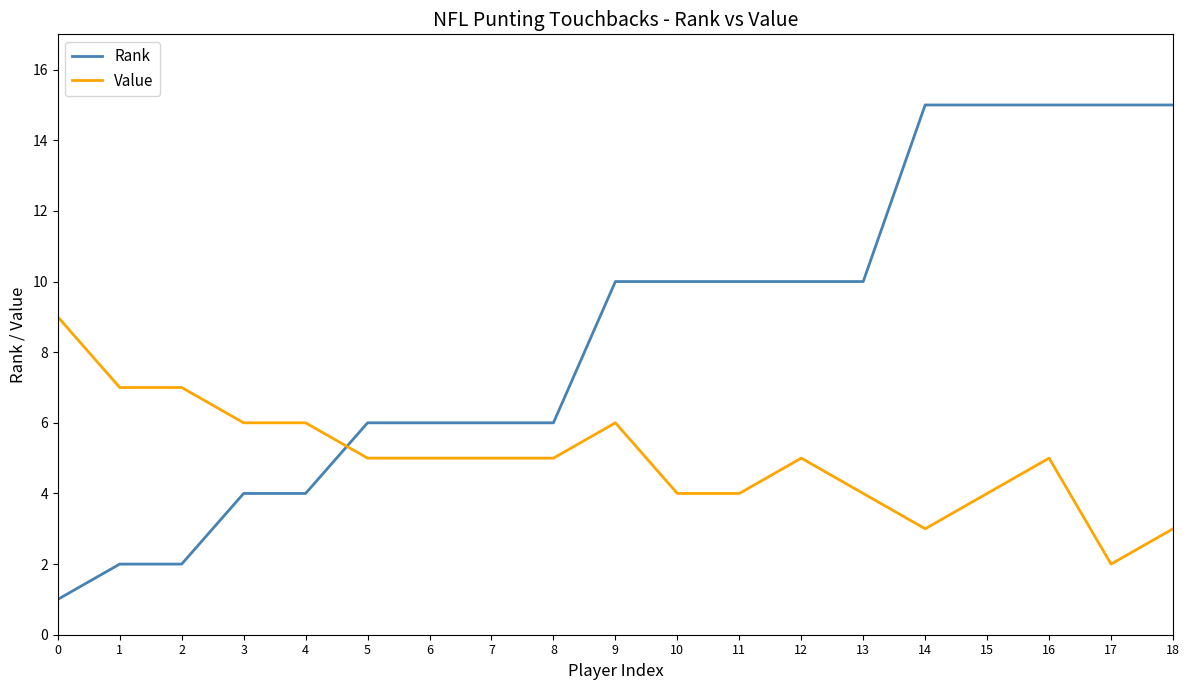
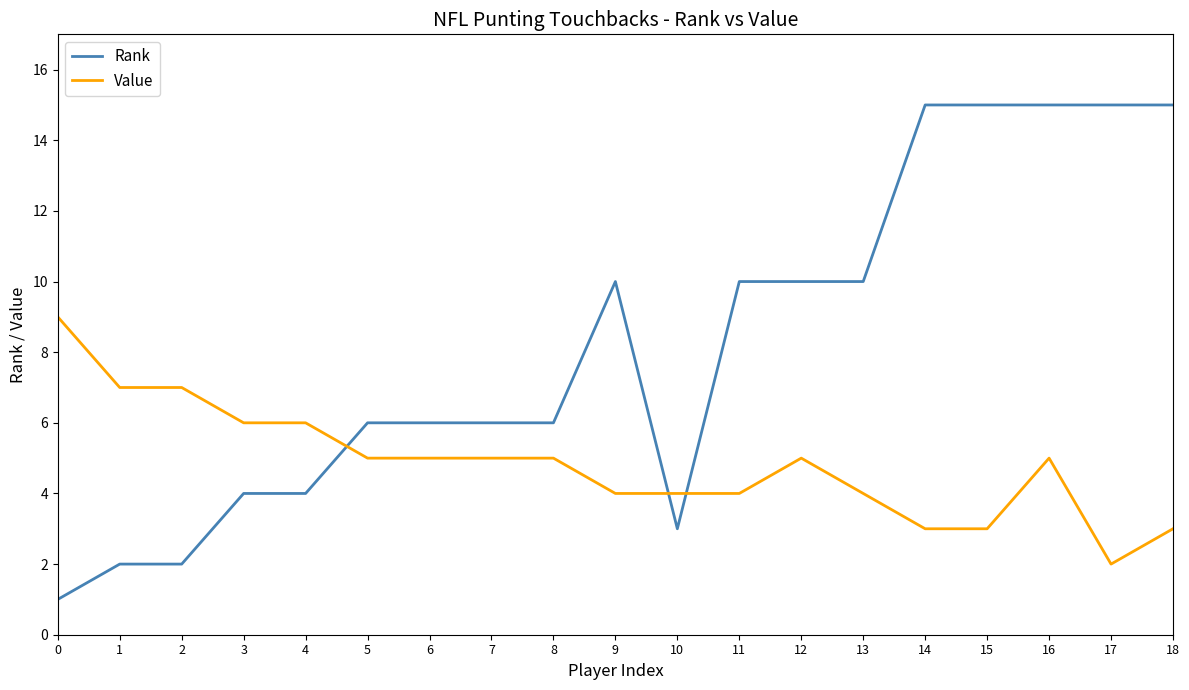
  {
    "Rank": {
      "0": 1,
      "1": 2,
      "2": 2,
      "3": 4,
      "4": 4,
      "5": 6,
      "6": 6,
      "7": 6,
      "8": 6,
      "9": 10,
-     "10": 10,
+     "10": 3,
      "11": 10,
      "12": 10,
      "13": 10,
      "14": 15,
      "15": 15,
      "16": 15,
      "17": 15,
      "18": 15
    },
    "Value": {
      "0": 9,
      "1": 7,
      "2": 7,
      "3": 6,
      "4": 6,
      "5": 5,
      "6": 5,
      "7": 5,
      "8": 5,
-     "9": 6,
+     "9": 4,
      "10": 4,
      "11": 4,
      "12": 5,
      "13": 4,
      "14": 3,
-     "15": 4,
+     "15": 3,
      "16": 5,
      "17": 2,
      "18": 3
    }
  }
